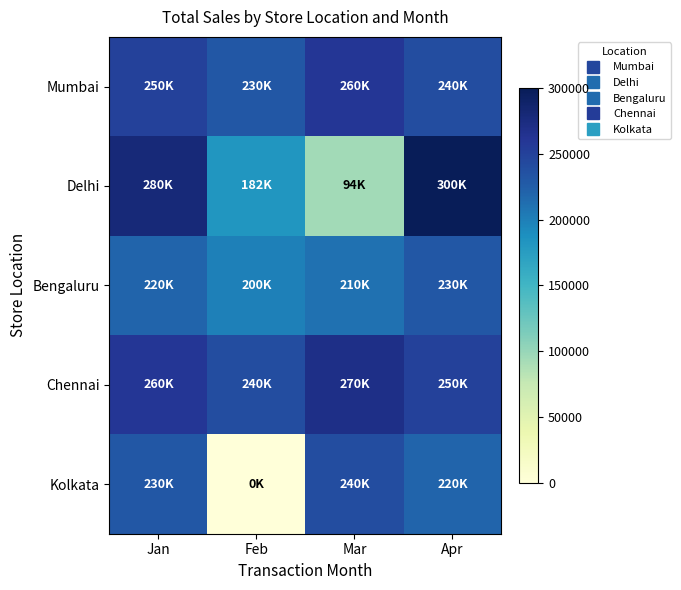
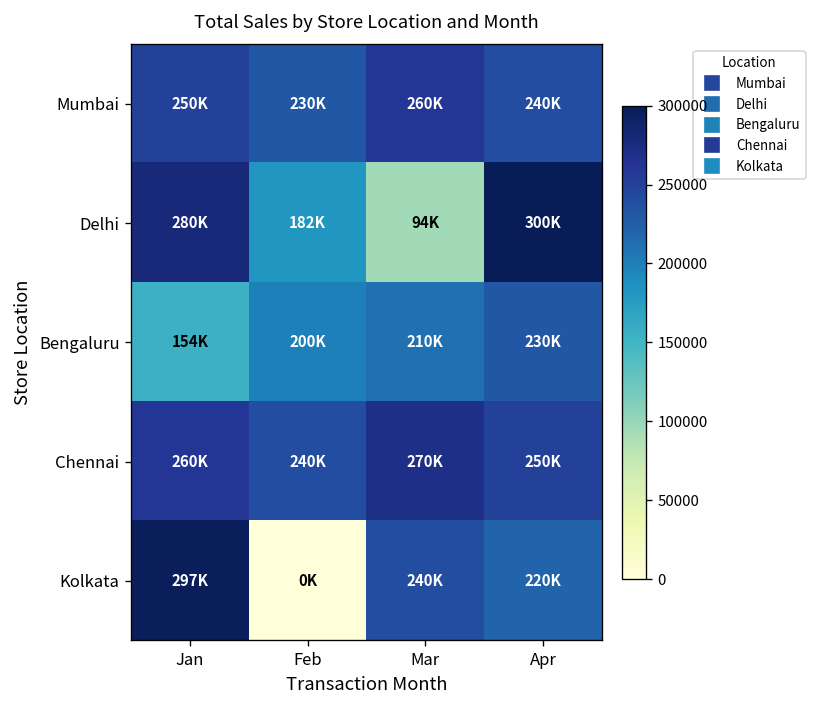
  {
    "Mumbai": {
      "Jan": "250K",
      "Feb": "230K",
      "Mar": "260K",
      "Apr": "240K"
    },
    "Delhi": {
      "Jan": "280K",
      "Feb": "182K",
      "Mar": "94K",
      "Apr": "300K"
    },
    "Bengaluru": {
-     "Jan": "220K",
+     "Jan": "154K",
      "Feb": "200K",
      "Mar": "210K",
      "Apr": "230K"
    },
    "Chennai": {
      "Jan": "260K",
      "Feb": "240K",
      "Mar": "270K",
      "Apr": "250K"
    },
    "Kolkata": {
-     "Jan": "230K",
+     "Jan": "297K",
      "Feb": "0K",
      "Mar": "240K",
      "Apr": "220K"
    }
  }
